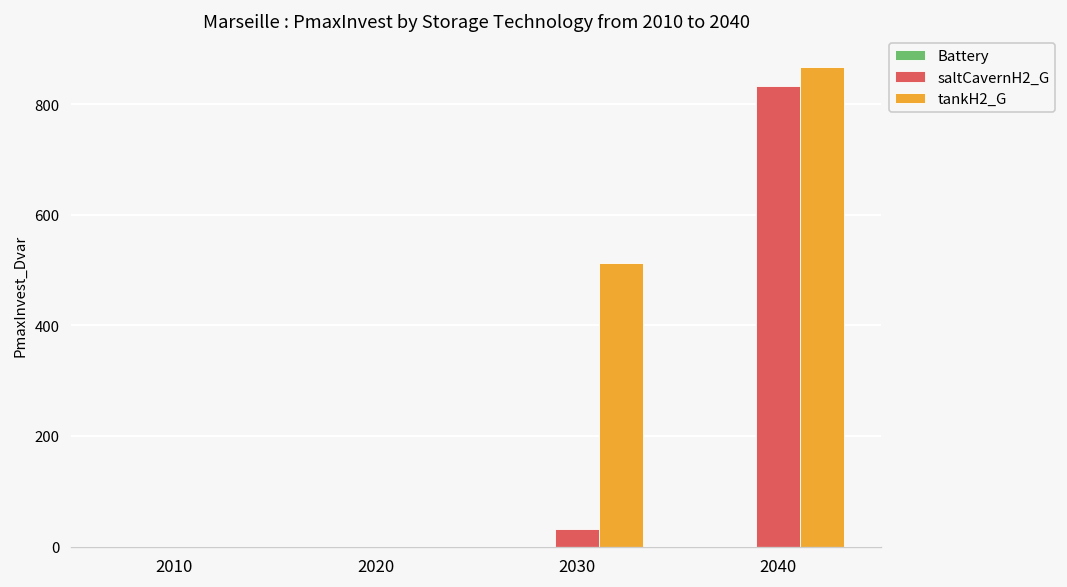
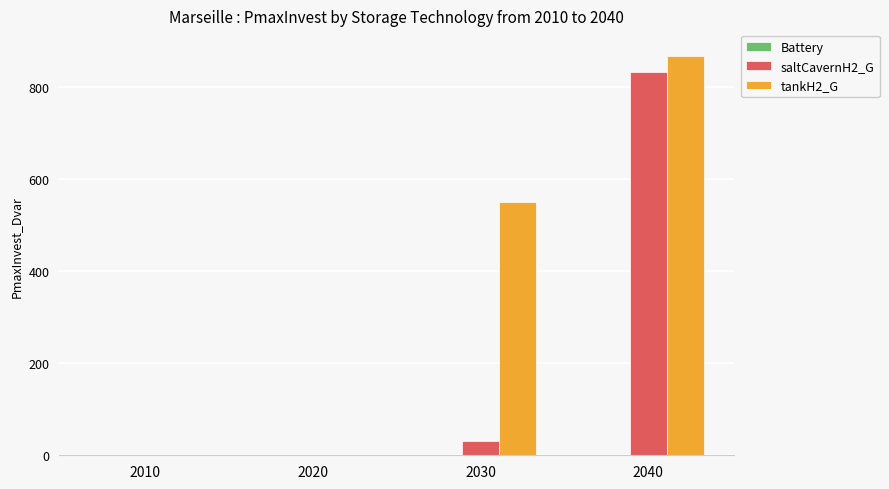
  {
    "Battery": {
      "2010": 0,
      "2020": 0,
      "2030": 0,
      "2040": 0
    },
    "saltCavernH2_G": {
      "2010": 0,
      "2020": 0,
      "2030": 30,
      "2040": 830
    },
    "tankH2_G": {
      "2010": 0,
      "2020": 0,
-     "2030": 510,
+     "2030": 550,
      "2040": 870
    }
  }
